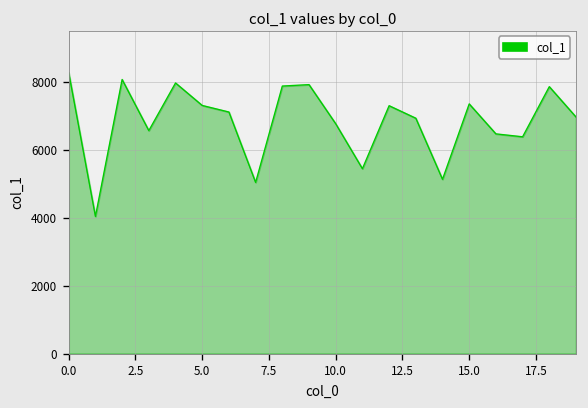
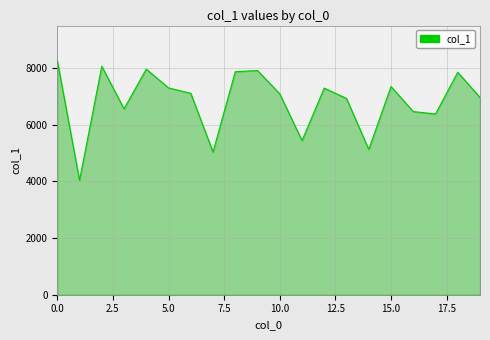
  {
    "0.0": 8300,
    "5.0": 7300,
-   "10.0": 6800,
+   "10.0": 7100,
    "15.0": 7300
  }
